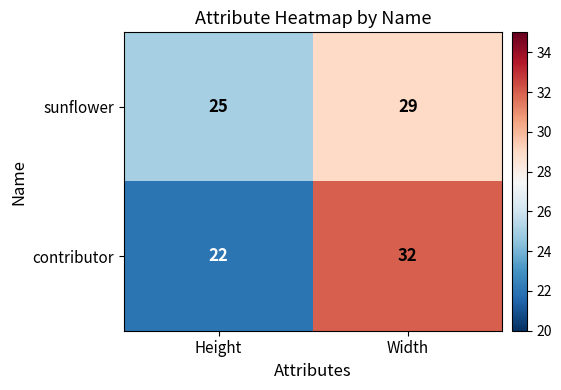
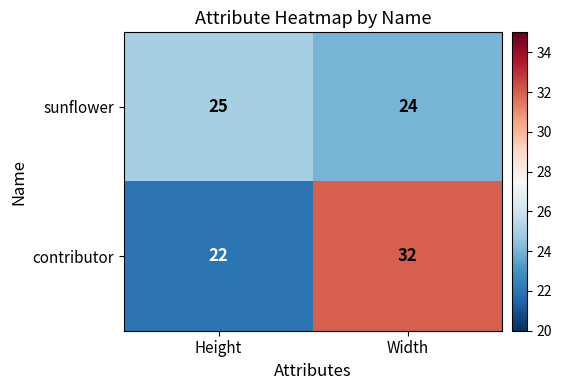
  {
    "sunflower": {
      "Height": 25,
-     "Width": 29
+     "Width": 24
    },
    "contributor": {
      "Height": 22,
      "Width": 32
    }
  }
